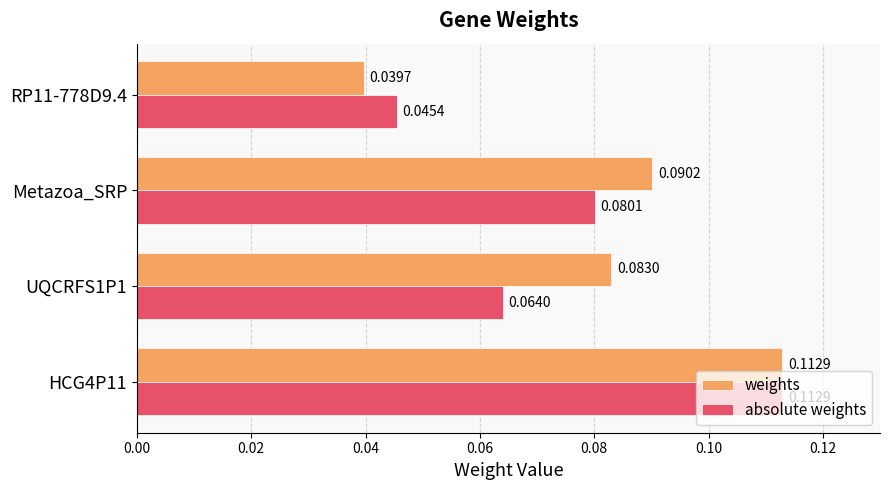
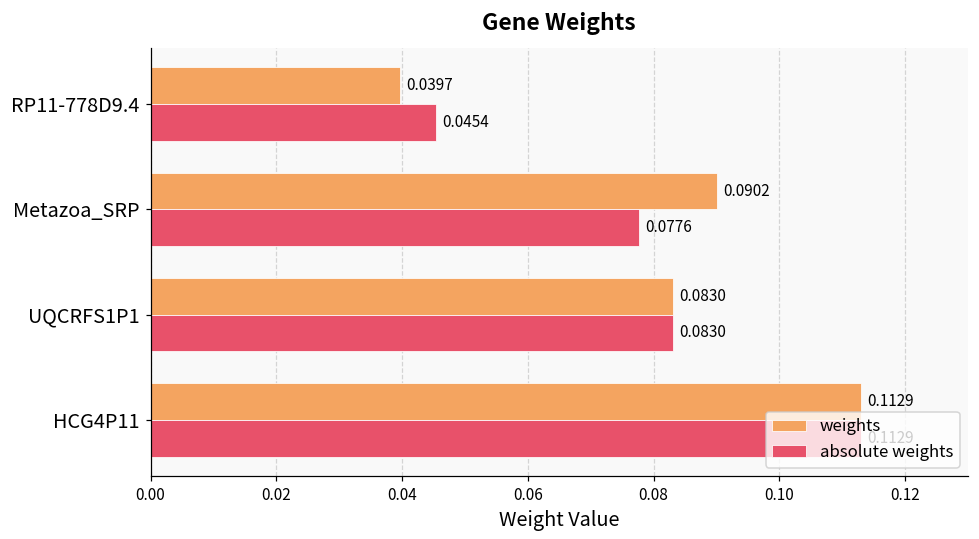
  {
    "weights": {
      "RP11-778D9.4": 0.0397,
      "Metazoa_SRP": 0.0902,
      "UQCRFS1P1": 0.0830
    },
    "absolute weights": {
      "RP11-778D9.4": 0.0454,
-     "Metazoa_SRP": 0.0801,
-     "UQCRFS1P1": 0.0640
+     "Metazoa_SRP": 0.0776,
+     "UQCRFS1P1": 0.0830
    }
  }
